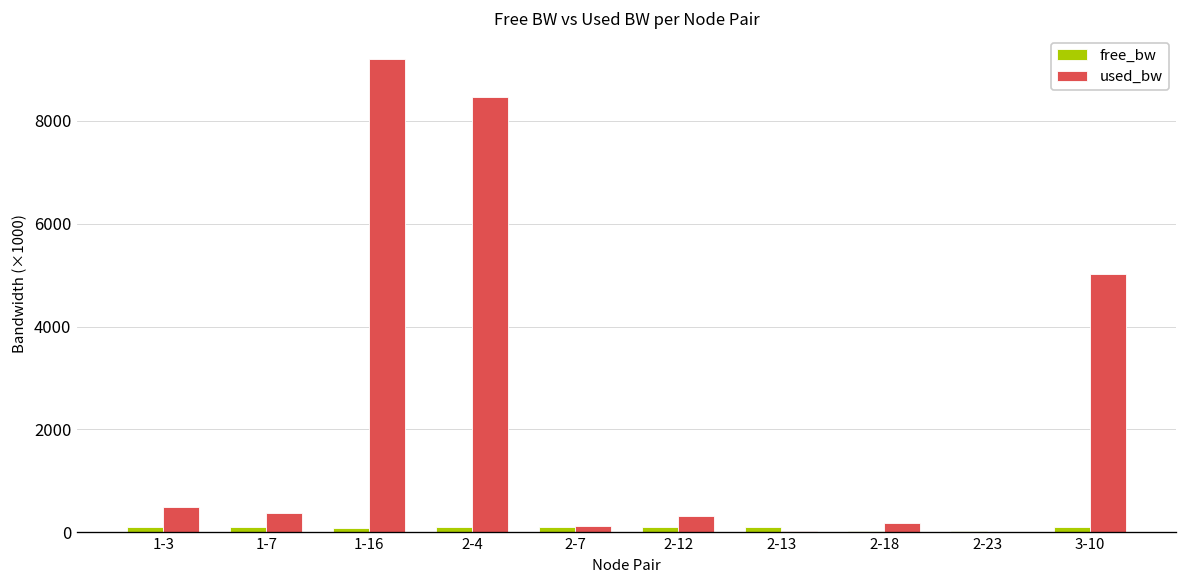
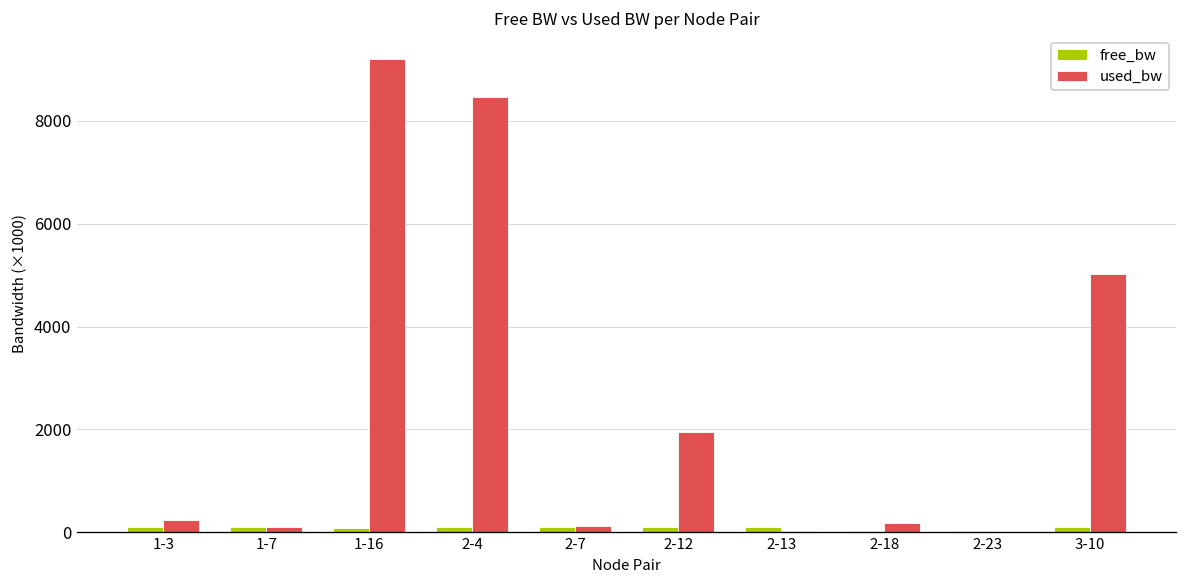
  {
    "free_bw": {
      "1-3": 100,
      "1-7": 100,
      "1-16": 100,
      "2-4": 100,
      "2-7": 100,
      "2-12": 100,
      "2-13": 100,
      "3-10": 100
    },
    "used_bw": {
-     "1-3": 500,
-     "1-7": 400,
+     "1-3": 200,
+     "1-7": 100,
      "1-16": 9200,
      "2-4": 8500,
      "2-7": 100,
-     "2-12": 300,
+     "2-12": 1900,
      "2-18": 200,
      "3-10": 5000
    }
  }
